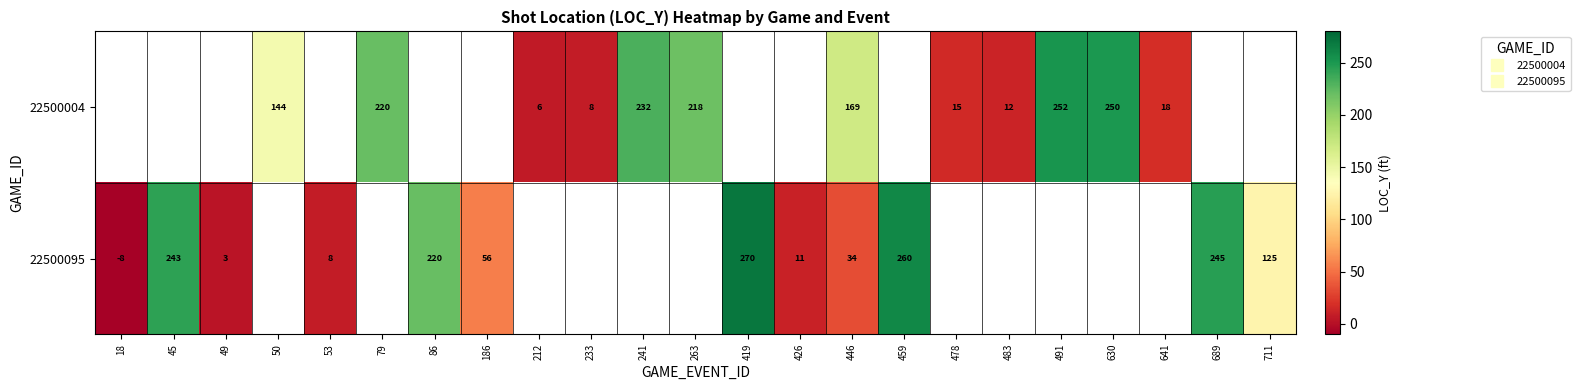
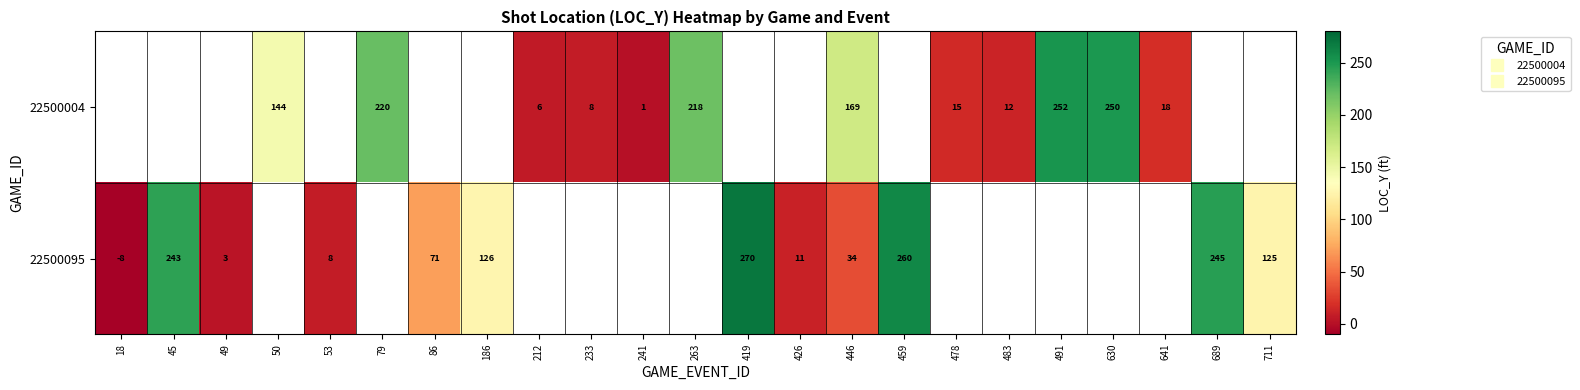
  {
    "22500004": {
      "50": 144,
      "79": 220,
      "212": 6,
      "233": 8,
-     "241": 232,
+     "241": 1,
      "263": 218,
      "446": 169,
      "478": 15,
      "483": 12,
      "491": 252,
      "630": 250,
      "641": 18
    },
    "22500095": {
      "18": -8,
      "45": 243,
      "49": 3,
      "53": 8,
-     "86": 220,
-     "186": 56,
+     "86": 71,
+     "186": 126,
      "419": 270,
      "426": 11,
      "446": 34,
      "459": 260,
      "689": 245,
      "711": 125
    }
  }
